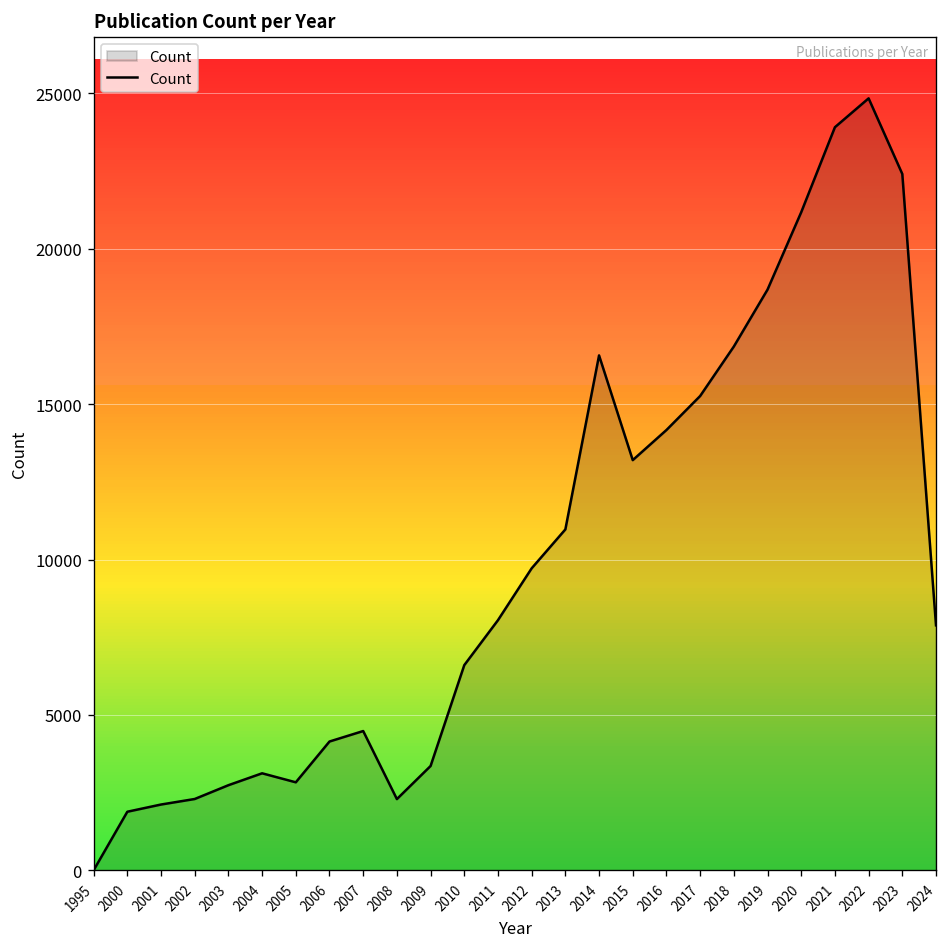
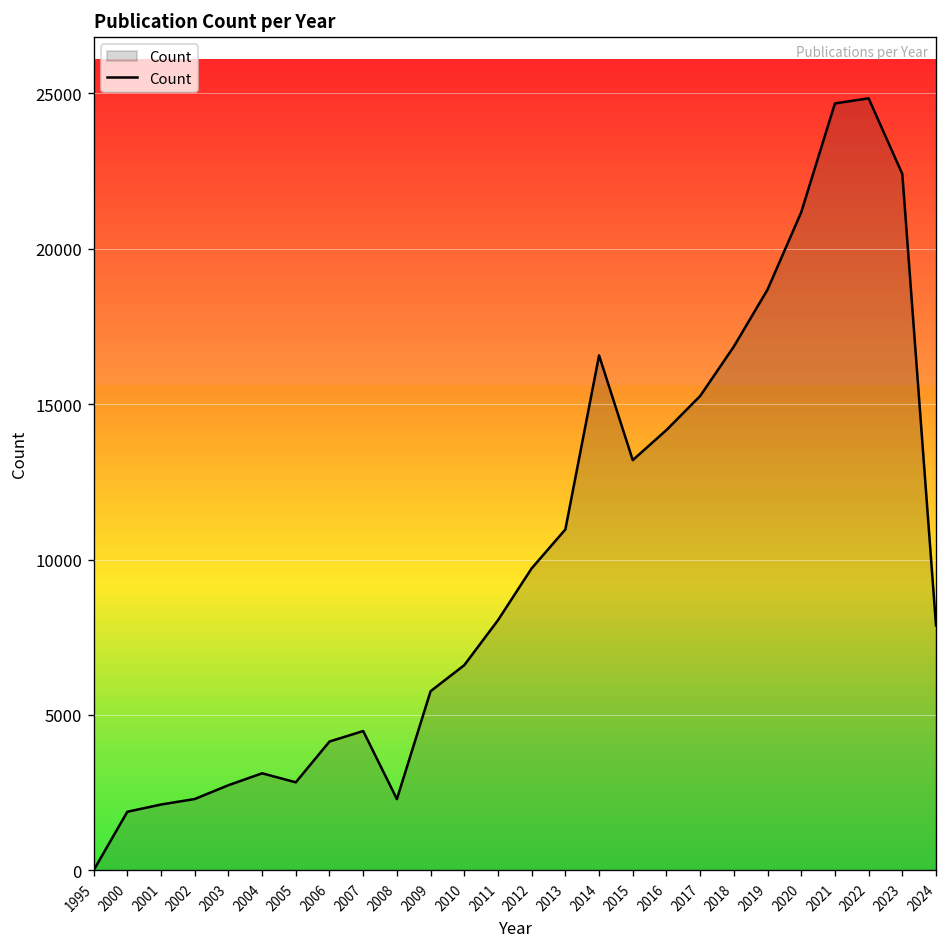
  {
    "1995": 0,
    "2000": 1900,
    "2001": 2100,
    "2002": 2300,
    "2003": 2700,
    "2004": 3100,
    "2005": 2800,
    "2006": 4100,
    "2007": 4500,
    "2008": 2300,
-   "2009": 3400,
+   "2009": 5800,
    "2010": 6600,
    "2011": 8000,
    "2012": 9700,
    "2013": 11000,
    "2014": 16600,
    "2015": 13200,
    "2016": 14200,
    "2017": 15300,
    "2018": 16900,
    "2019": 18700,
    "2020": 21200,
-   "2021": 23900,
+   "2021": 24700,
    "2022": 24800,
    "2023": 22400,
    "2024": 7900
  }
